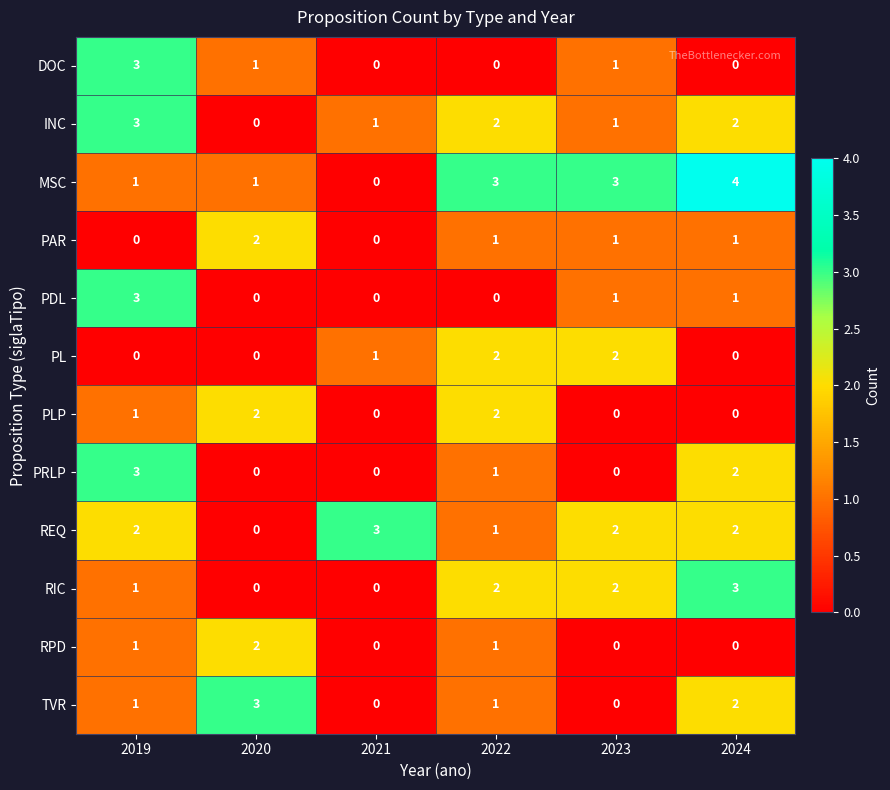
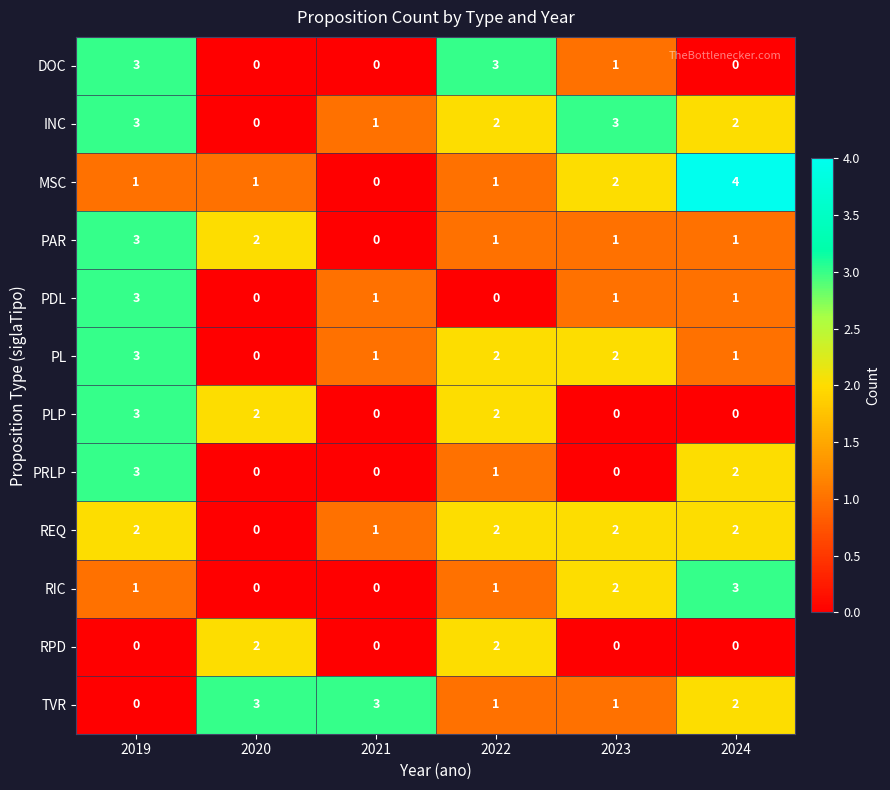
  {
    "DOC": {
      "2019": 3,
-     "2020": 1,
+     "2020": 0,
      "2021": 0,
-     "2022": 0,
+     "2022": 3,
      "2023": 1
    },
    "INC": {
      "2019": 3,
      "2020": 0,
      "2021": 1,
      "2022": 2,
-     "2023": 1,
+     "2023": 3,
      "2024": 2
    },
    "MSC": {
      "2019": 1,
      "2020": 1,
      "2021": 0,
-     "2022": 3,
-     "2023": 3,
+     "2022": 1,
+     "2023": 2,
      "2024": 4
    },
    "PAR": {
-     "2019": 0,
+     "2019": 3,
      "2020": 2,
      "2021": 0,
      "2022": 1,
      "2023": 1,
      "2024": 1
    },
    "PDL": {
      "2019": 3,
      "2020": 0,
-     "2021": 0,
+     "2021": 1,
      "2022": 0,
      "2023": 1,
      "2024": 1
    },
    "PL": {
-     "2019": 0,
+     "2019": 3,
      "2020": 0,
      "2021": 1,
      "2022": 2,
      "2023": 2,
-     "2024": 0
+     "2024": 1
    },
    "PLP": {
-     "2019": 1,
+     "2019": 3,
      "2020": 2,
      "2021": 0,
      "2022": 2,
      "2023": 0,
      "2024": 0
    },
    "PRLP": {
      "2019": 3,
      "2020": 0,
      "2021": 0,
      "2022": 1,
      "2023": 0,
      "2024": 2
    },
    "REQ": {
      "2019": 2,
      "2020": 0,
-     "2021": 3,
-     "2022": 1,
+     "2021": 1,
+     "2022": 2,
      "2023": 2,
      "2024": 2
    },
    "RIC": {
      "2019": 1,
      "2020": 0,
      "2021": 0,
-     "2022": 2,
+     "2022": 1,
      "2023": 2,
      "2024": 3
    },
    "RPD": {
-     "2019": 1,
+     "2019": 0,
      "2020": 2,
      "2021": 0,
-     "2022": 1,
+     "2022": 2,
      "2023": 0,
      "2024": 0
    },
    "TVR": {
-     "2019": 1,
+     "2019": 0,
      "2020": 3,
-     "2021": 0,
+     "2021": 3,
      "2022": 1,
-     "2023": 0,
+     "2023": 1,
      "2024": 2
    }
  }
